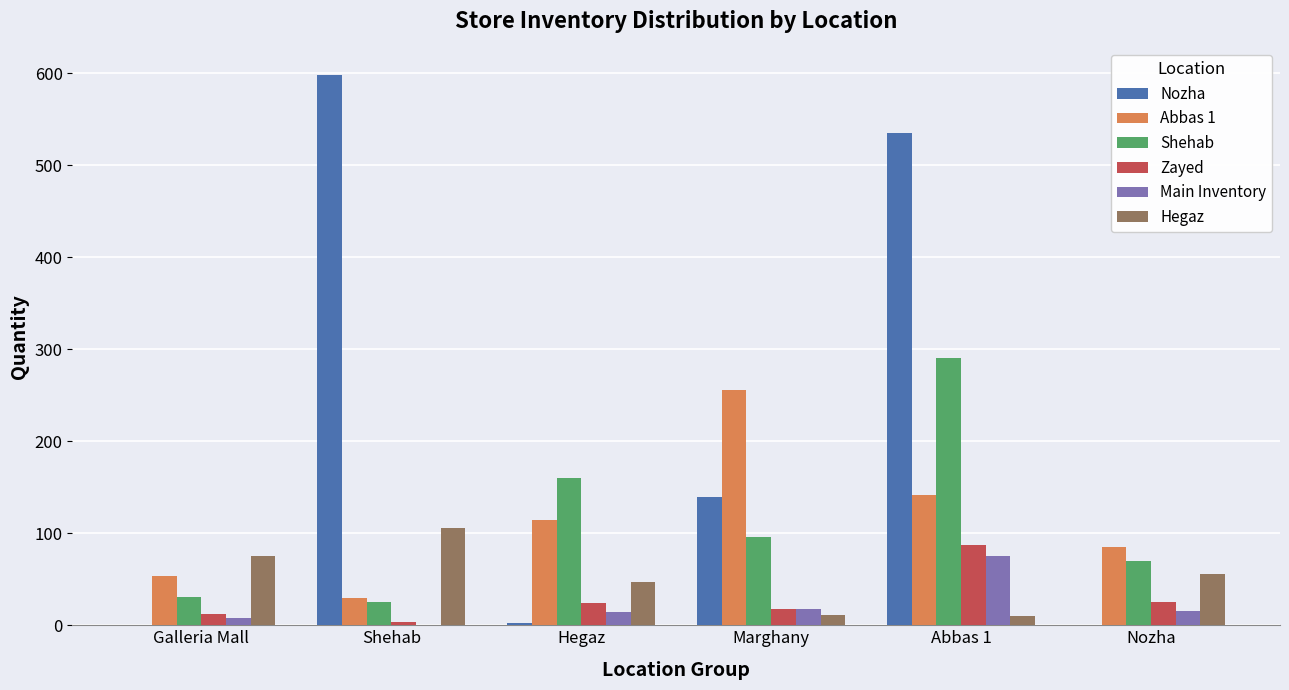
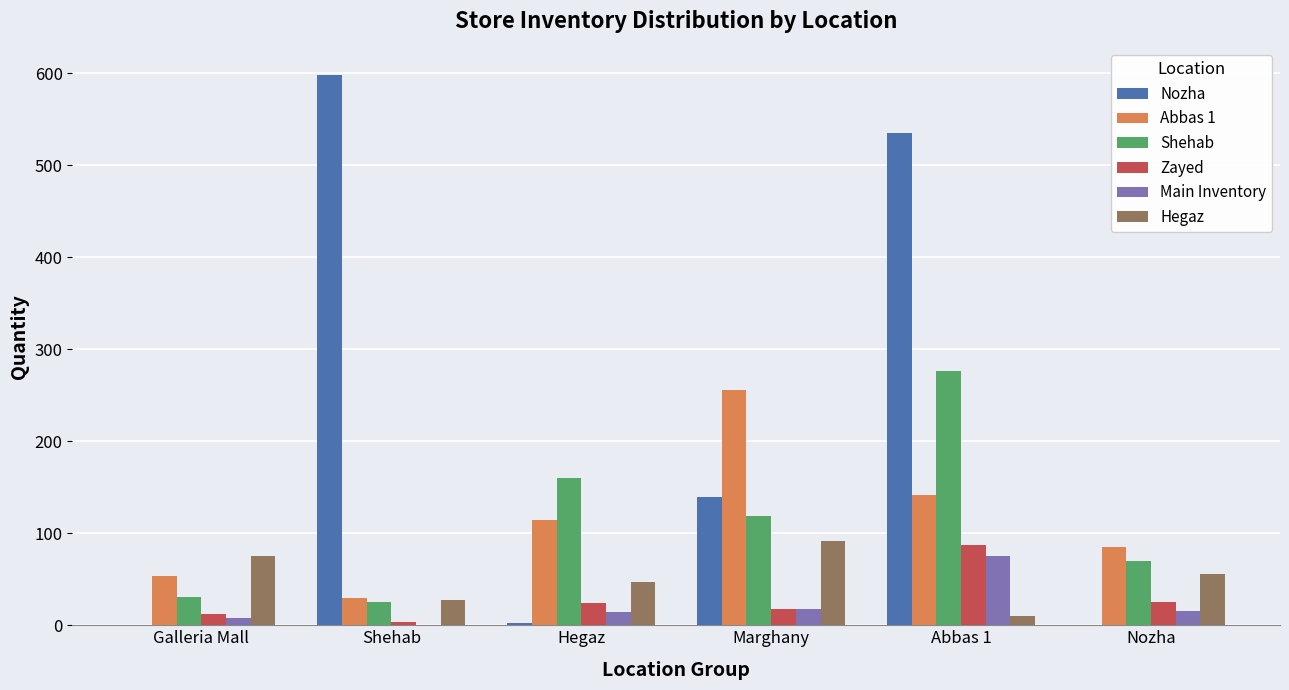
  {
    "Shehab": {
      "Galleria Mall": 30,
      "Shehab": 30,
      "Hegaz": 160,
-     "Marghany": 100,
-     "Abbas 1": 290,
+     "Marghany": 120,
+     "Abbas 1": 280,
      "Nozha": 70
    },
    "Hegaz": {
      "Galleria Mall": 80,
-     "Shehab": 110,
+     "Shehab": 30,
      "Hegaz": 50,
-     "Marghany": 10,
+     "Marghany": 90,
      "Abbas 1": 10,
      "Nozha": 60
    }
  }
